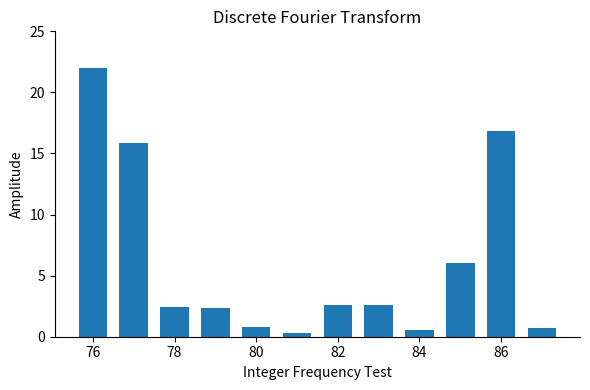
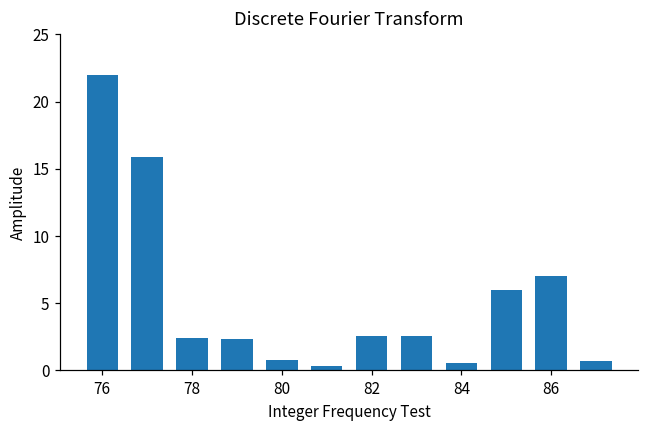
  {
    "76": 22.0,
    "78": 2.4,
    "80": 0.8,
    "82": 2.6,
    "84": 0.5,
-   "86": 16.9
+   "86": 7.0
  }
